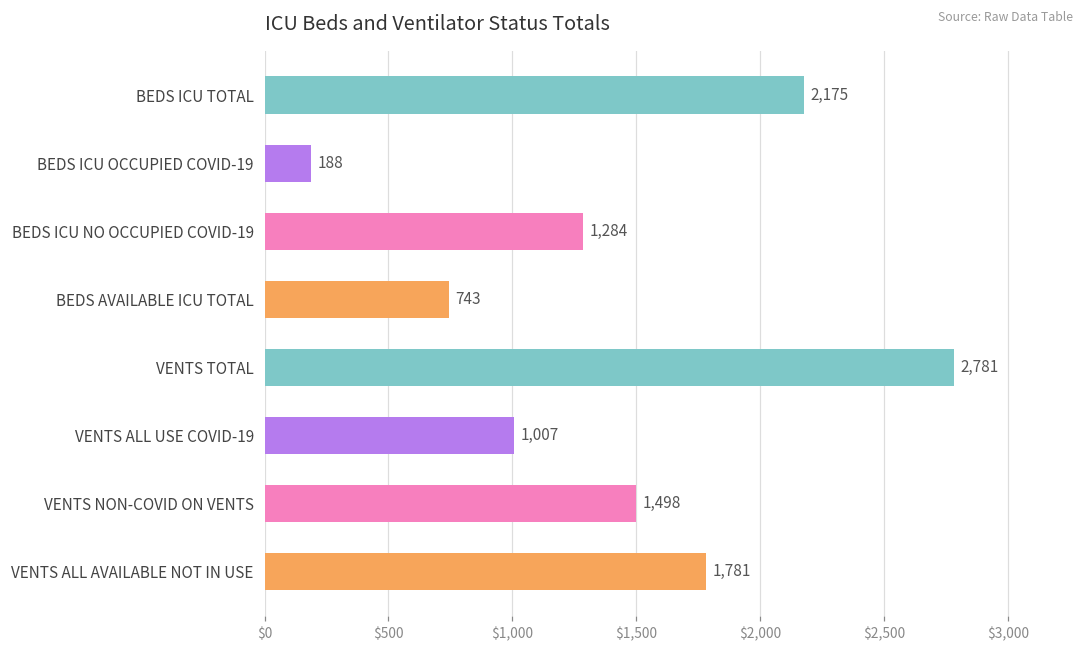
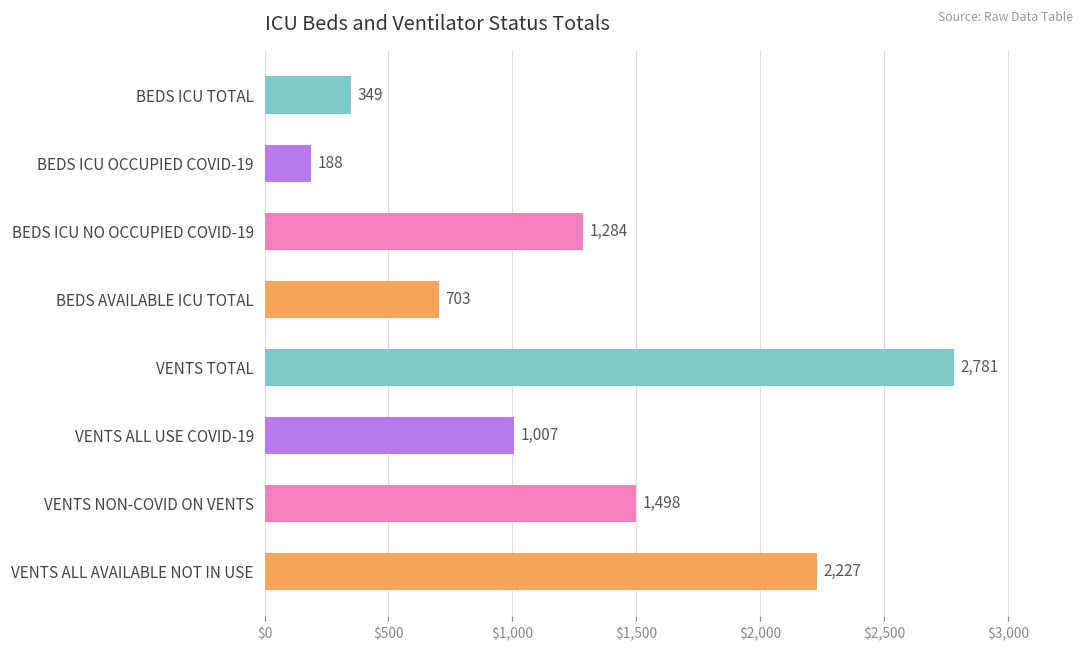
  {
-   "BEDS ICU TOTAL": "2,175",
+   "BEDS ICU TOTAL": "349",
    "BEDS ICU OCCUPIED COVID-19": "188",
    "BEDS ICU NO OCCUPIED COVID-19": "1,284",
-   "BEDS AVAILABLE ICU TOTAL": "743",
+   "BEDS AVAILABLE ICU TOTAL": "703",
    "VENTS TOTAL": "2,781",
    "VENTS ALL USE COVID-19": "1,007",
    "VENTS NON-COVID ON VENTS": "1,498",
-   "VENTS ALL AVAILABLE NOT IN USE": "1,781"
+   "VENTS ALL AVAILABLE NOT IN USE": "2,227"
  }
